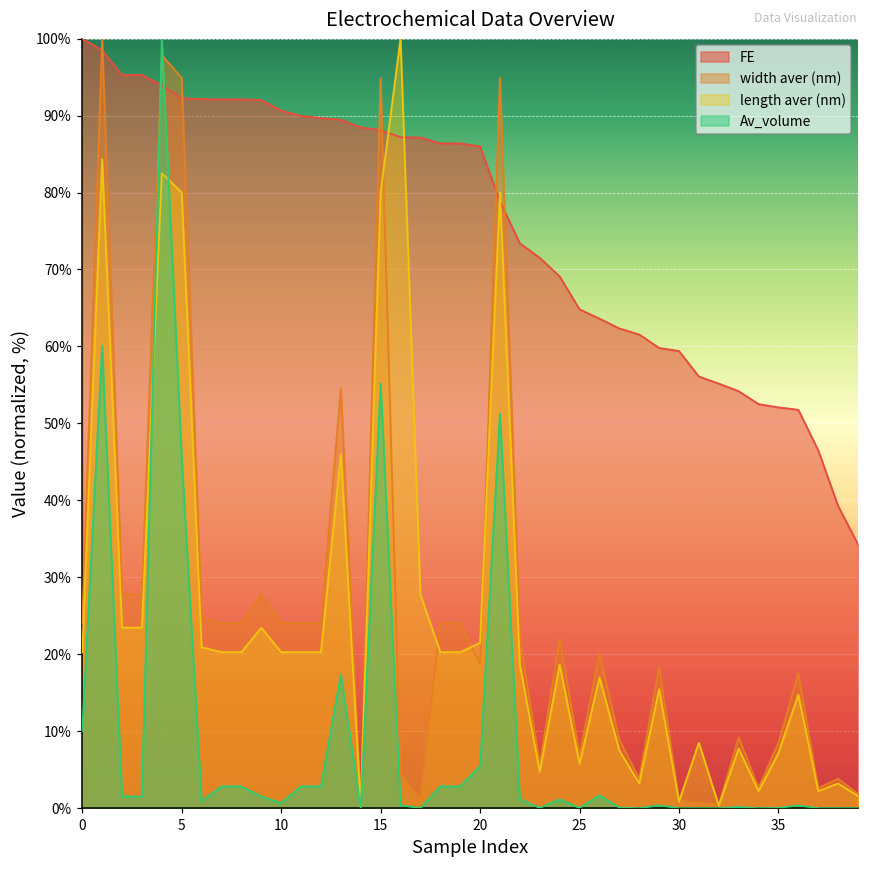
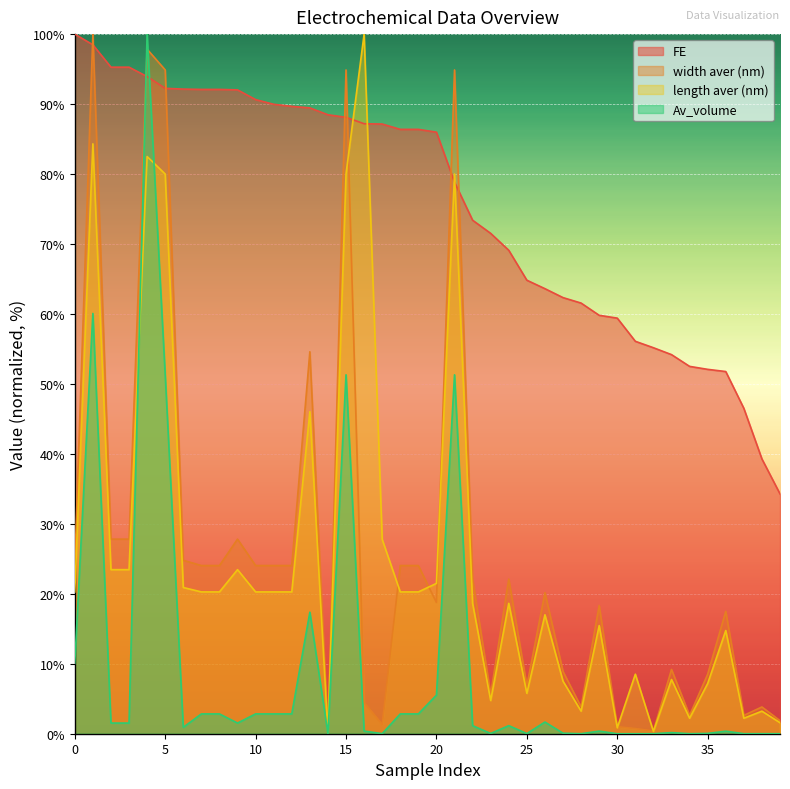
  {
    "Av_volume": {
      "0": "10%",
-     "5": "46%",
-     "10": "1%",
-     "15": "55%",
+     "5": "51%",
+     "10": "3%",
+     "15": "51%",
      "20": "6%",
      "25": "0%",
      "30": "0%",
      "35": "0%"
    }
  }
